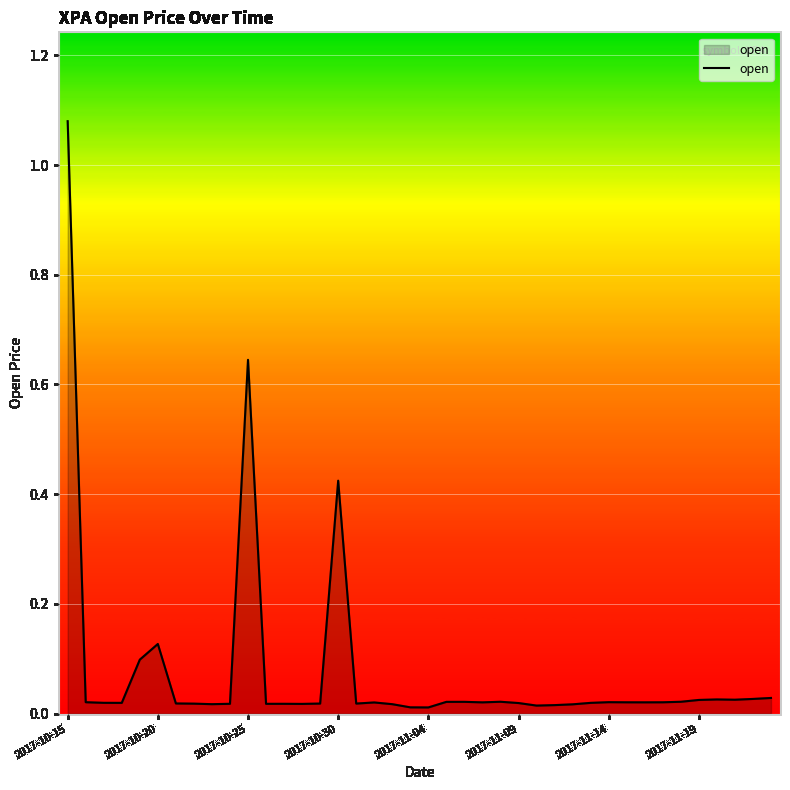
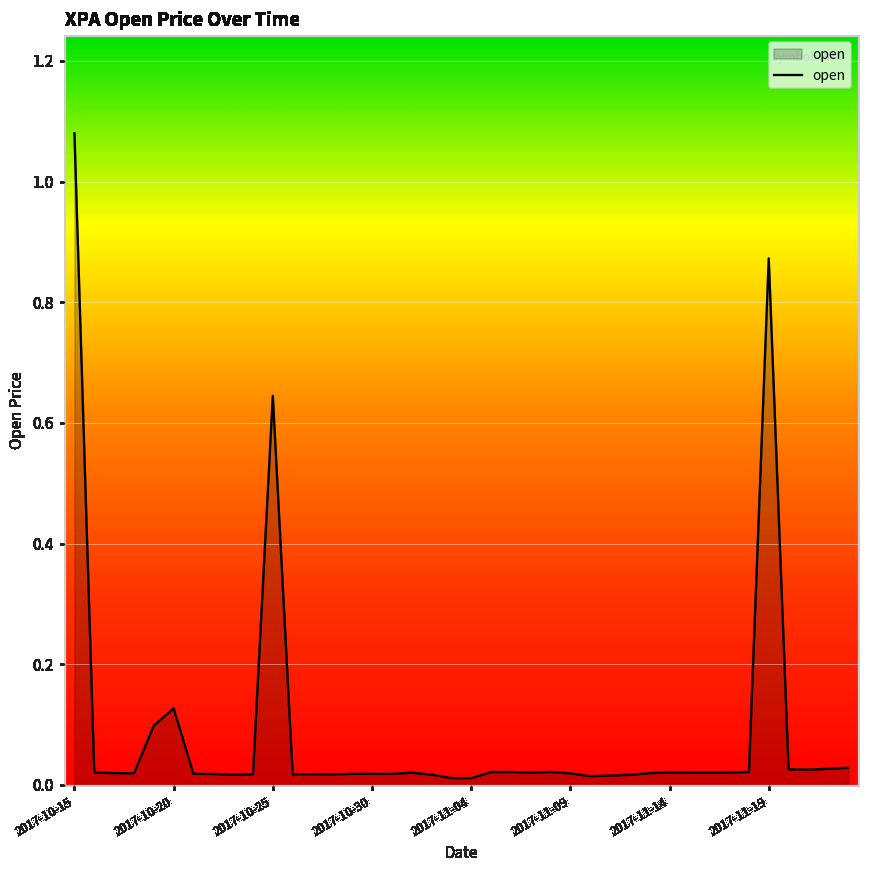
  {
    "2017-10-15": 1.08,
    "2017-10-20": 0.13,
    "2017-10-25": 0.64,
-   "2017-10-30": 0.42,
+   "2017-10-30": 0.02,
    "2017-11-04": 0.01,
    "2017-11-09": 0.02,
    "2017-11-14": 0.02,
-   "2017-11-19": 0.02
+   "2017-11-19": 0.87
  }
